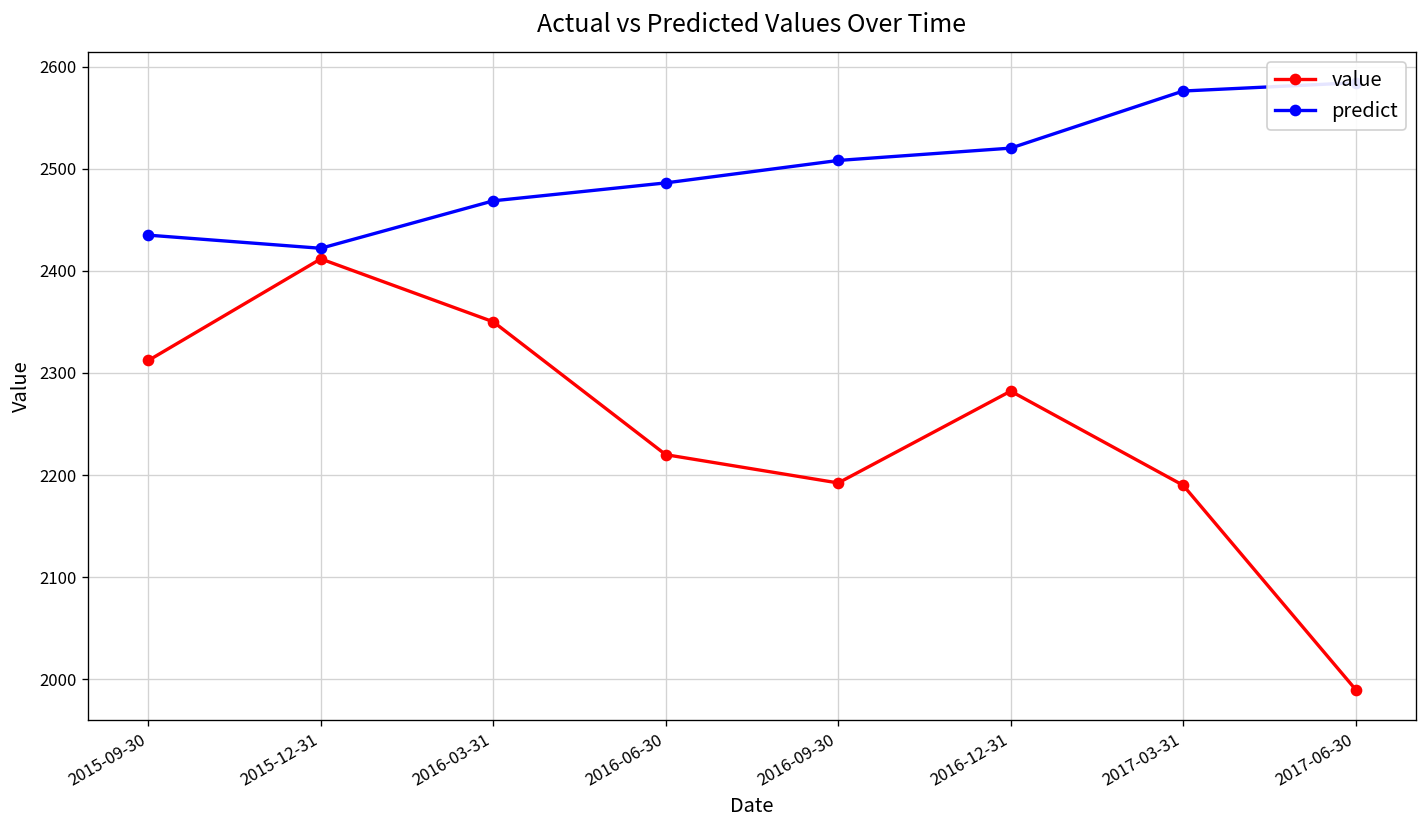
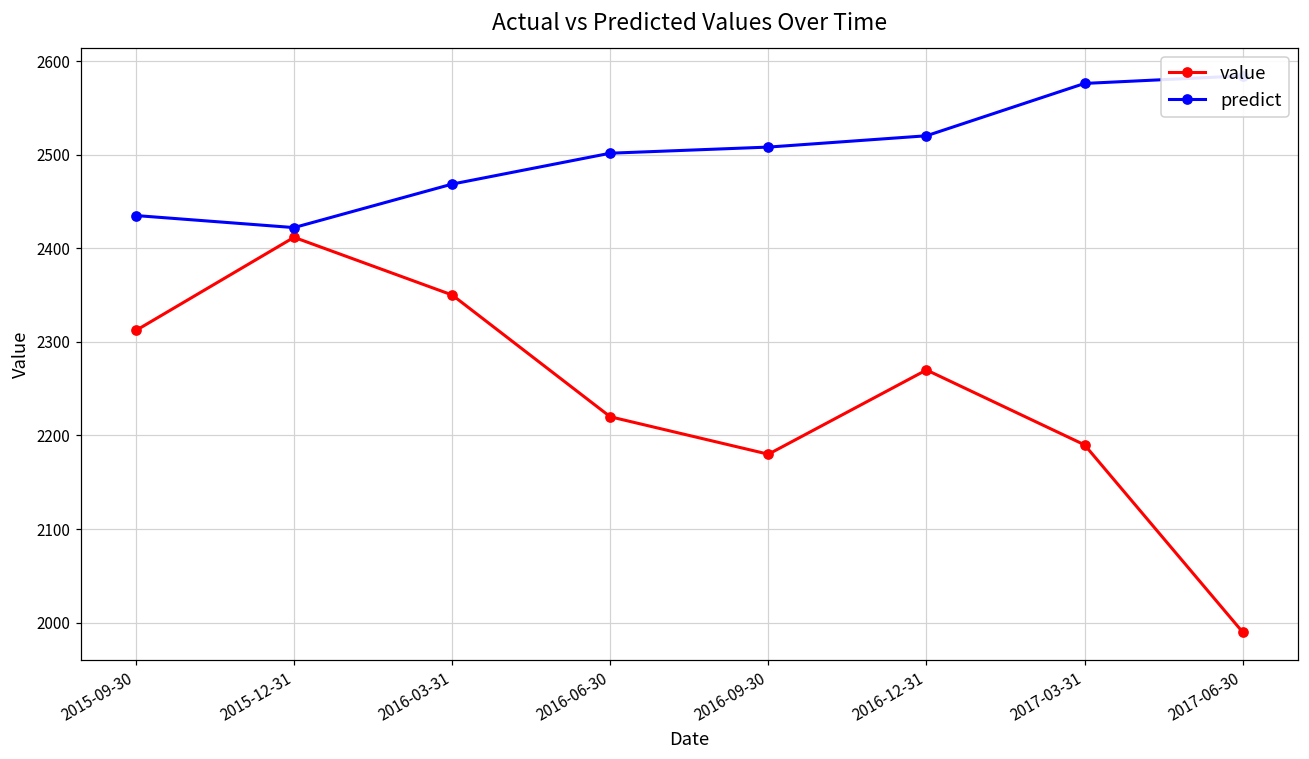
  {
    "value": {
      "2015-09-30": 2310,
      "2015-12-31": 2410,
      "2016-03-31": 2350,
      "2016-06-30": 2220,
-     "2016-09-30": 2190,
-     "2016-12-31": 2280,
+     "2016-09-30": 2180,
+     "2016-12-31": 2270,
      "2017-03-31": 2190,
      "2017-06-30": 1990
    },
    "predict": {
      "2015-09-30": 2430,
      "2015-12-31": 2420,
      "2016-03-31": 2470,
-     "2016-06-30": 2490,
+     "2016-06-30": 2500,
      "2016-09-30": 2510,
      "2016-12-31": 2520,
      "2017-03-31": 2580
    }
  }
